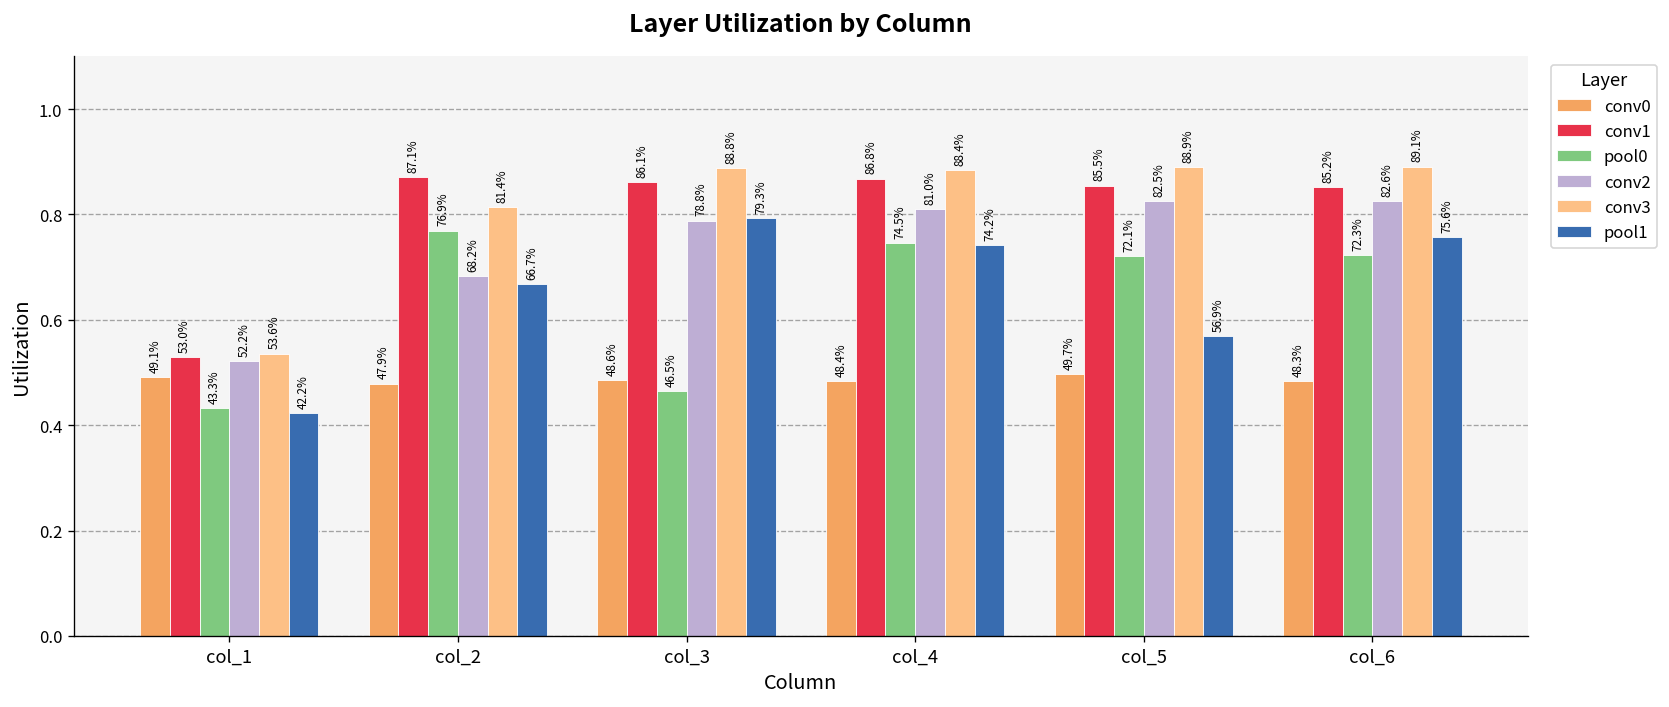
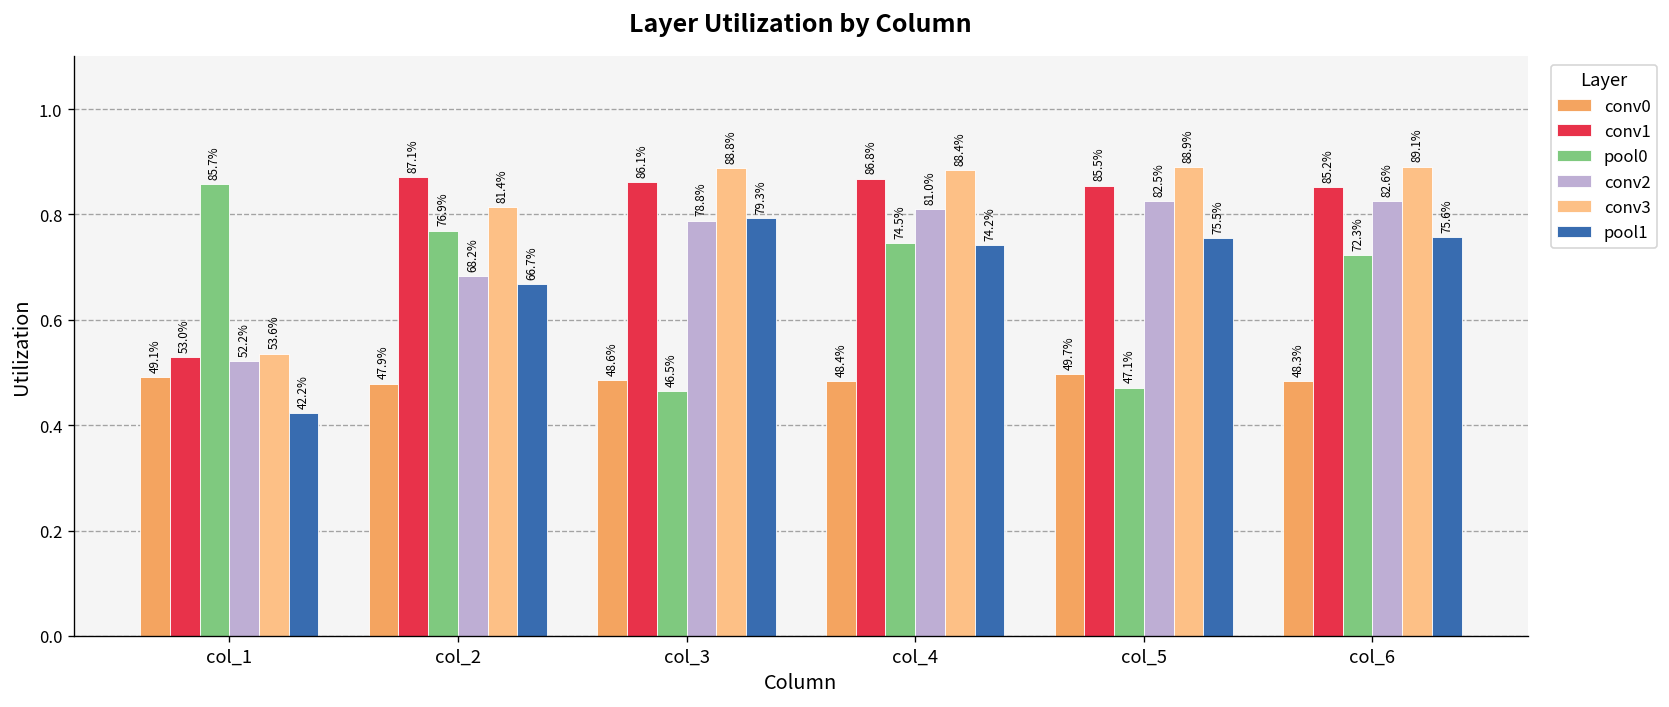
  {
    "conv1": {
      "col_1": "53.0%",
      "col_2": "87.1%",
      "col_3": "86.1%",
      "col_4": "86.8%",
      "col_5": "85.5%",
      "col_6": "85.2%"
    },
    "pool0": {
-     "col_1": "43.3%",
+     "col_1": "85.7%",
      "col_2": "76.9%",
      "col_3": "46.5%",
      "col_4": "74.5%",
-     "col_5": "72.1%",
+     "col_5": "47.1%",
      "col_6": "72.3%"
    },
    "conv2": {
      "col_1": "52.2%",
      "col_2": "68.2%",
      "col_3": "78.8%",
      "col_4": "81.0%",
      "col_5": "82.5%",
      "col_6": "82.6%"
    },
    "pool1": {
      "col_1": "42.2%",
      "col_2": "66.7%",
      "col_3": "79.3%",
      "col_4": "74.2%",
-     "col_5": "56.9%",
+     "col_5": "75.5%",
      "col_6": "75.6%"
    }
  }
